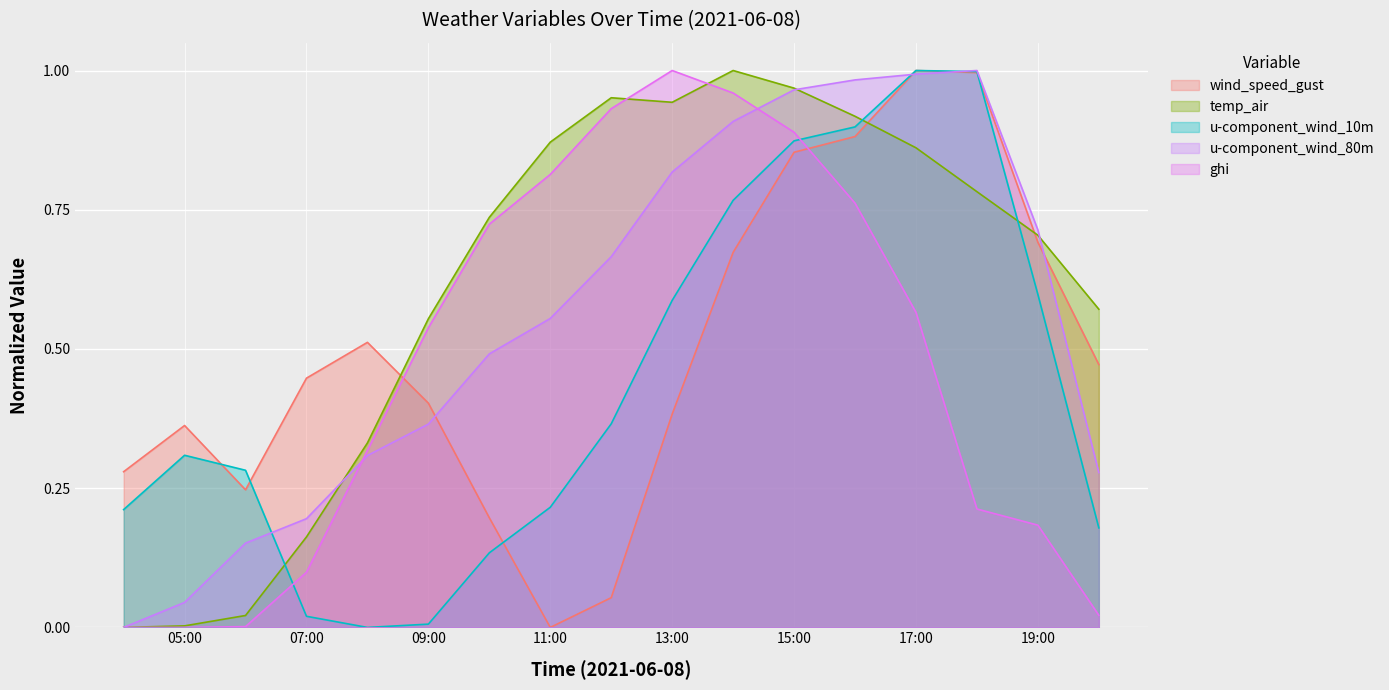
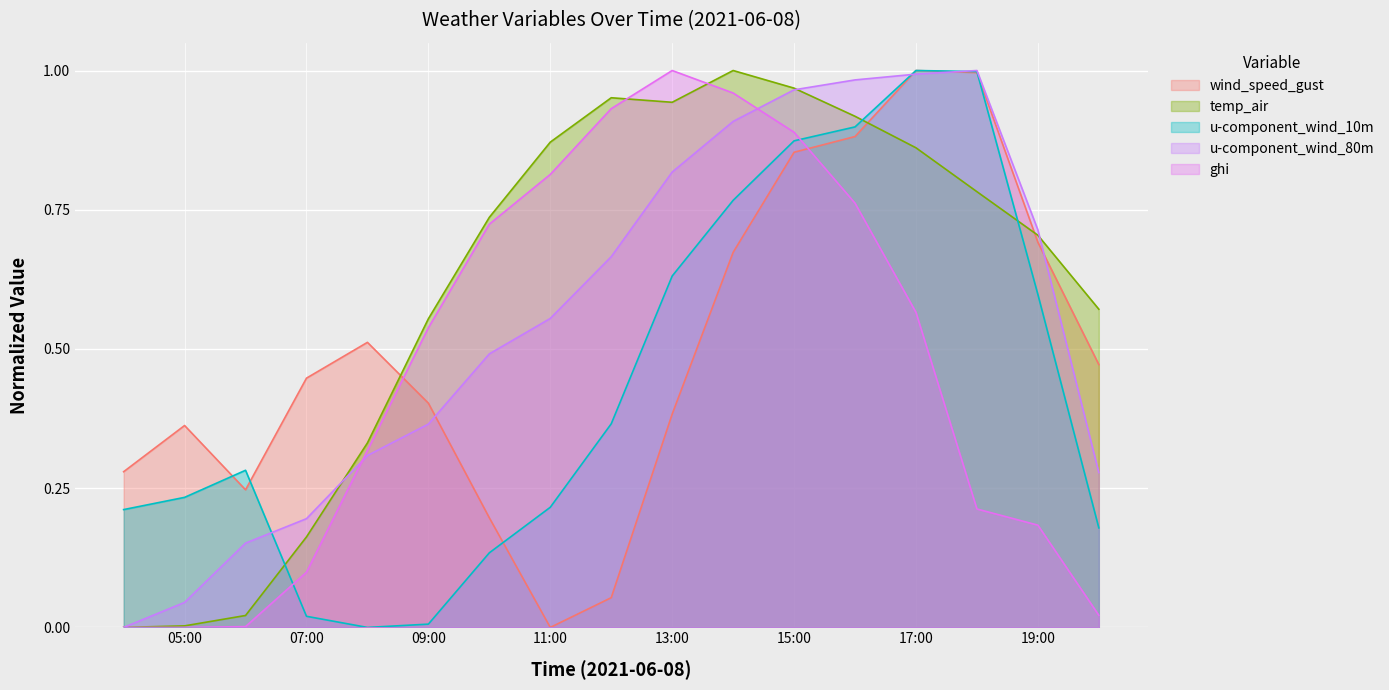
  {
    "wind_speed_gust": {
      "05:00": 0.36,
      "07:00": 0.45,
      "09:00": 0.40,
      "11:00": 0.00,
      "13:00": 0.38,
      "15:00": 0.85,
      "19:00": 0.69
    },
    "temp_air": {
      "07:00": 0.16,
      "09:00": 0.55,
      "11:00": 0.87,
      "13:00": 0.94,
      "17:00": 0.86,
      "19:00": 0.70
    },
    "u-component_wind_10m": {
-     "05:00": 0.31,
+     "05:00": 0.23,
      "07:00": 0.02,
      "09:00": 0.01,
      "11:00": 0.22,
-     "13:00": 0.59,
+     "13:00": 0.63,
      "15:00": 0.87,
      "19:00": 0.60
    }
  }
